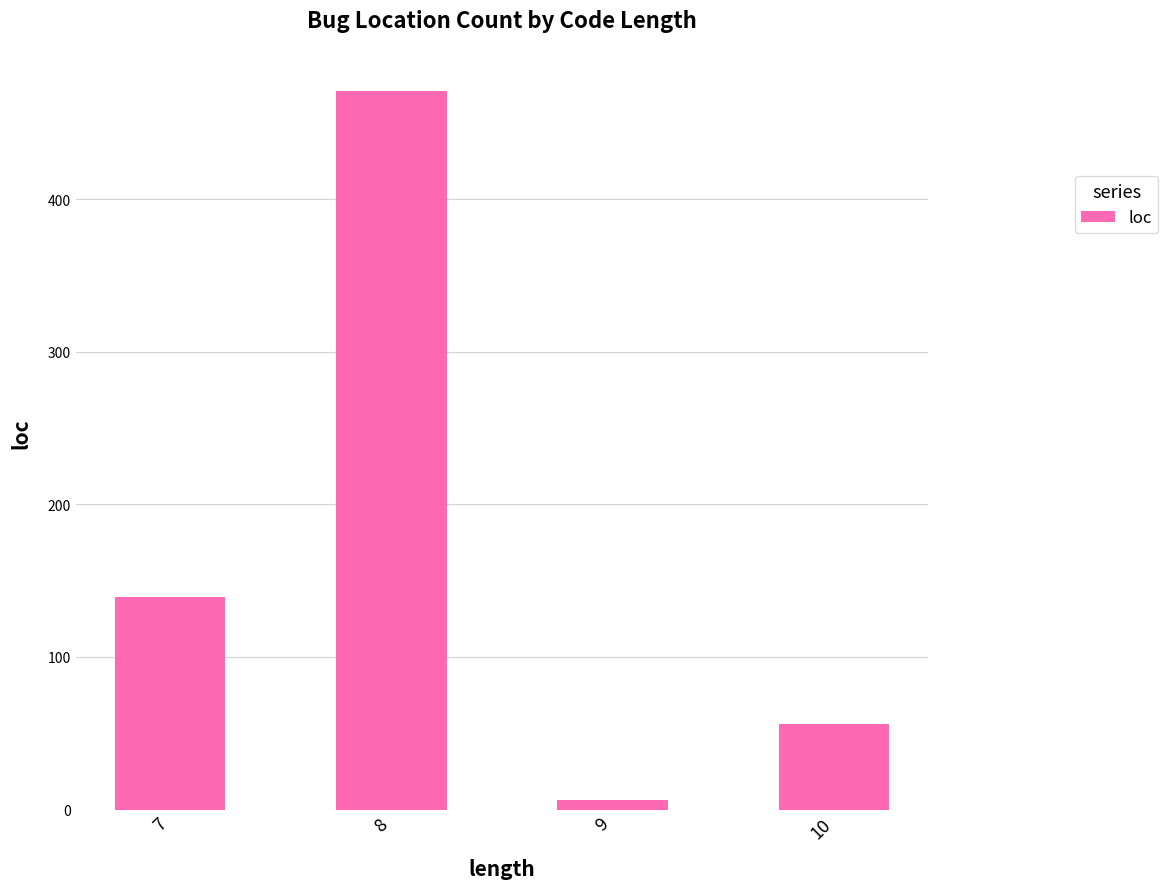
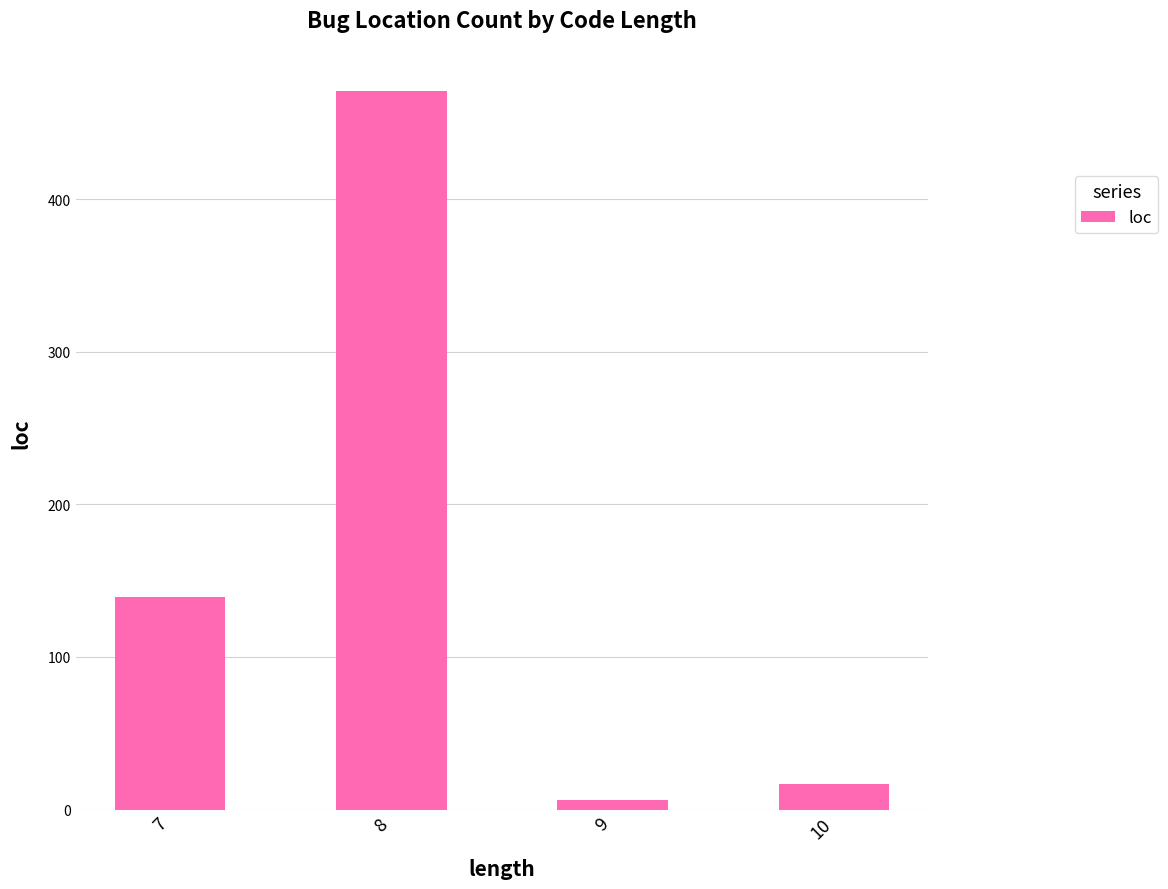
  {
    "7": 139,
    "8": 471,
    "9": 6,
-   "10": 56
+   "10": 17
  }
